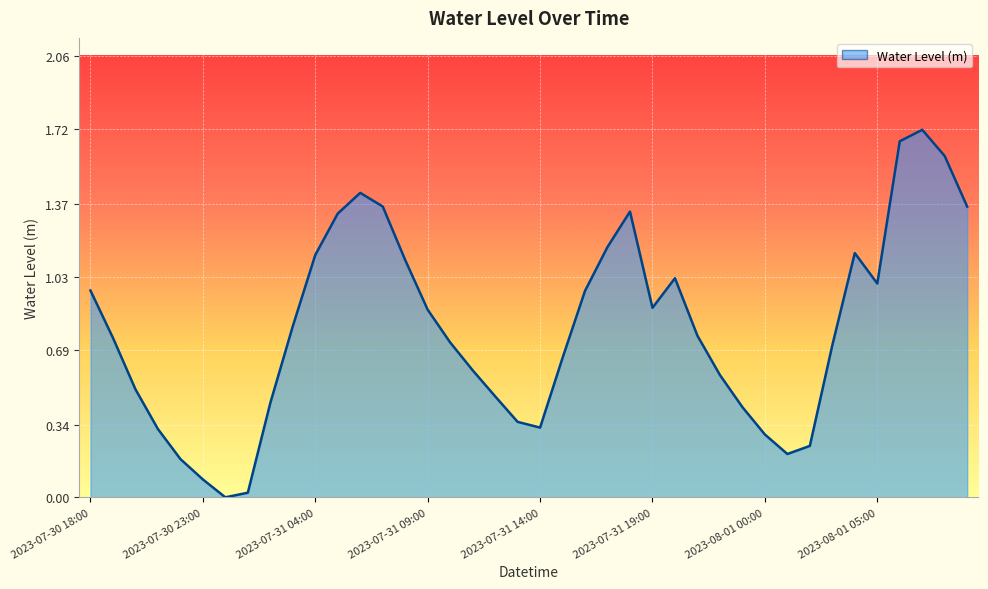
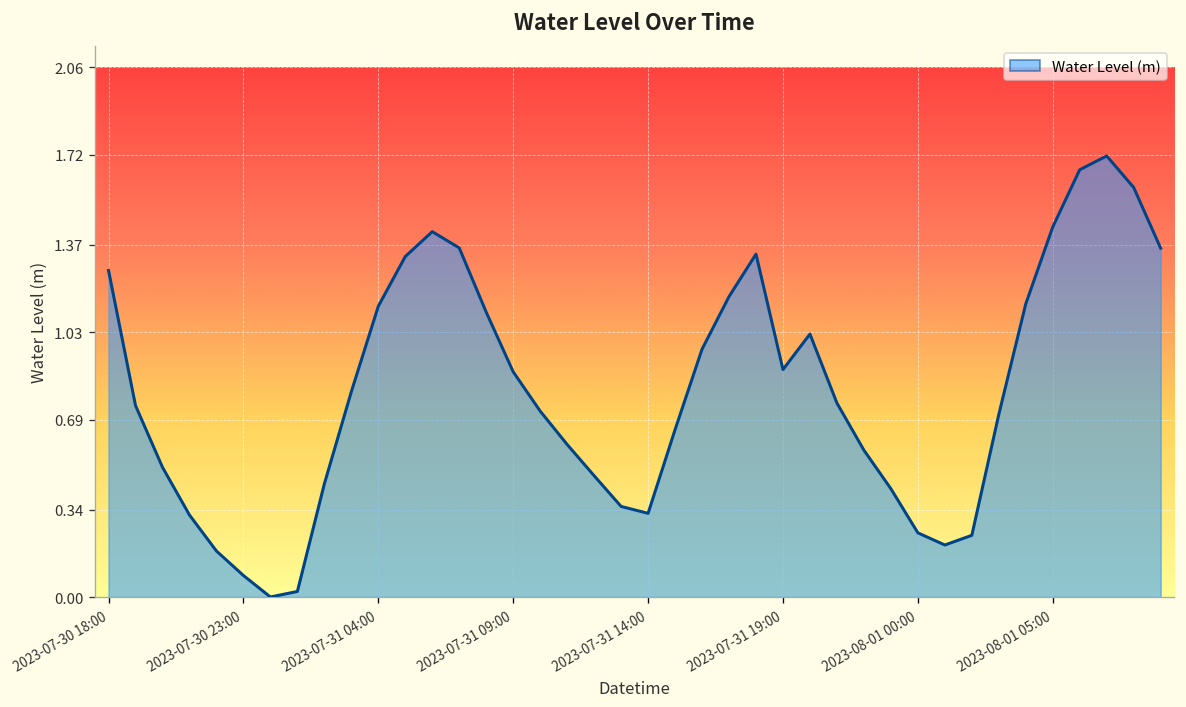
  {
-   "2023-07-30 18:00": 0.97,
+   "2023-07-30 18:00": 1.27,
    "2023-07-30 23:00": 0.08,
    "2023-07-31 04:00": 1.13,
    "2023-07-31 09:00": 0.88,
    "2023-07-31 14:00": 0.33,
    "2023-07-31 19:00": 0.88,
-   "2023-08-01 00:00": 0.29,
-   "2023-08-01 05:00": 1.00
+   "2023-08-01 00:00": 0.25,
+   "2023-08-01 05:00": 1.44
  }
